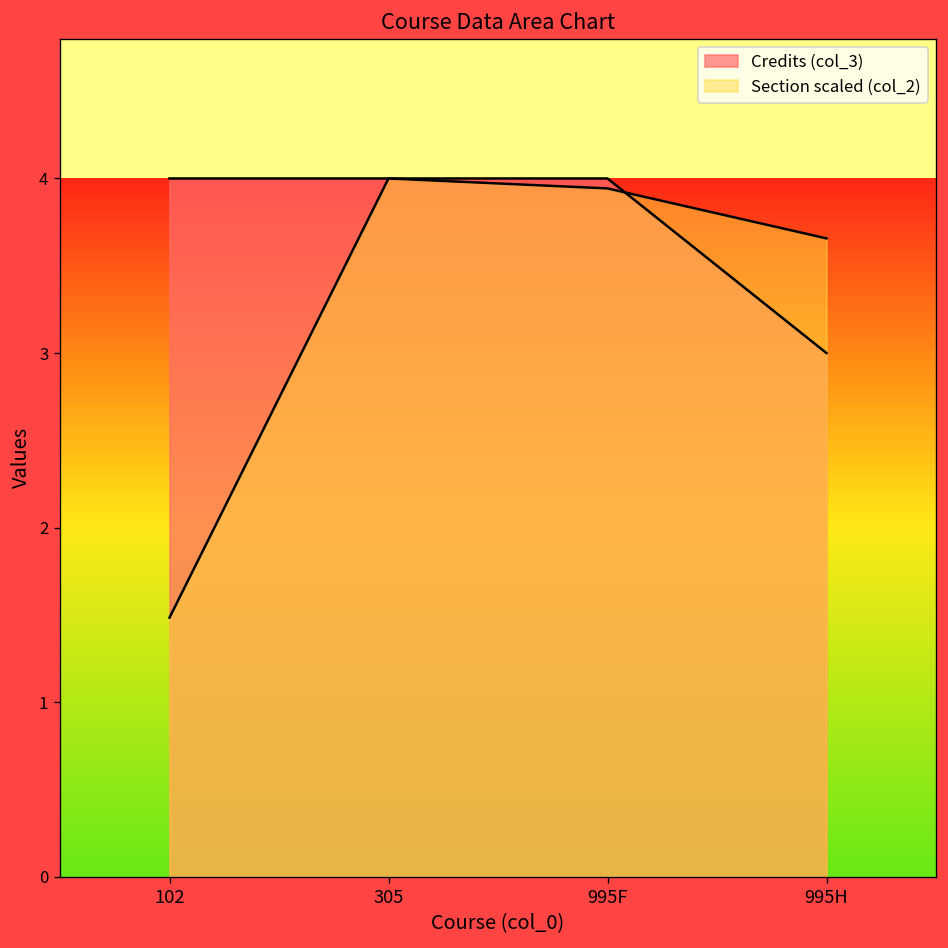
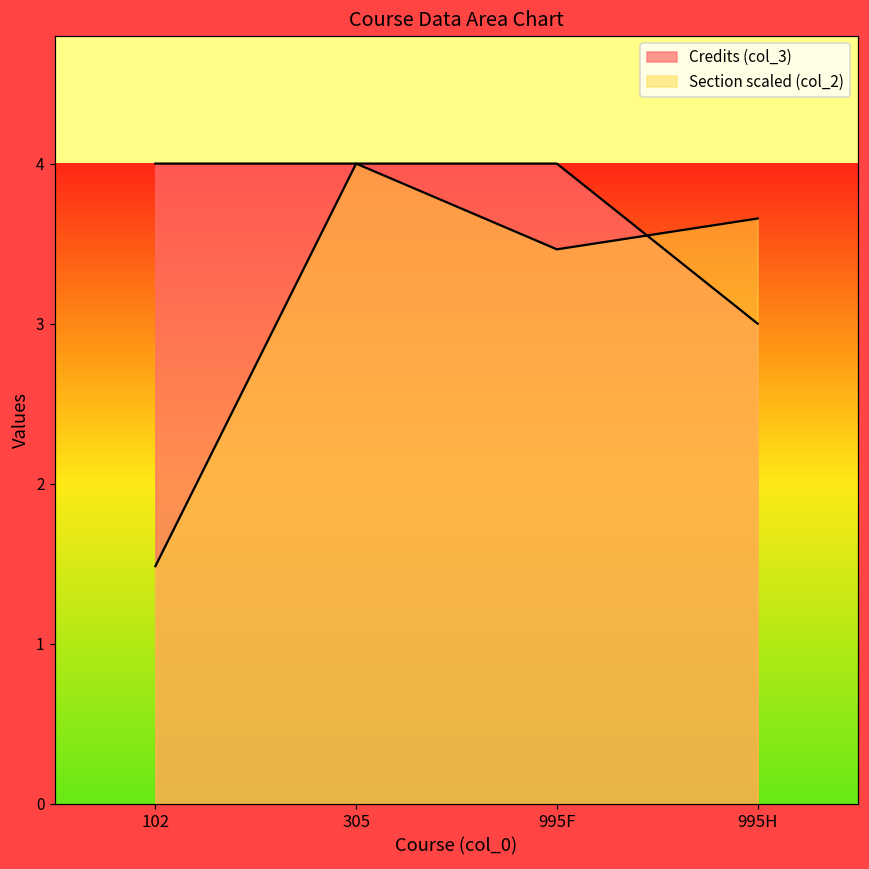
  {
    "Credits (col_3)": {
      "102": 4.00,
      "995F": 4.00,
      "995H": 3.00
    },
    "Section scaled (col_2)": {
      "102": 1.48,
-     "995F": 3.94,
+     "995F": 3.46,
      "995H": 3.66
    }
  }
